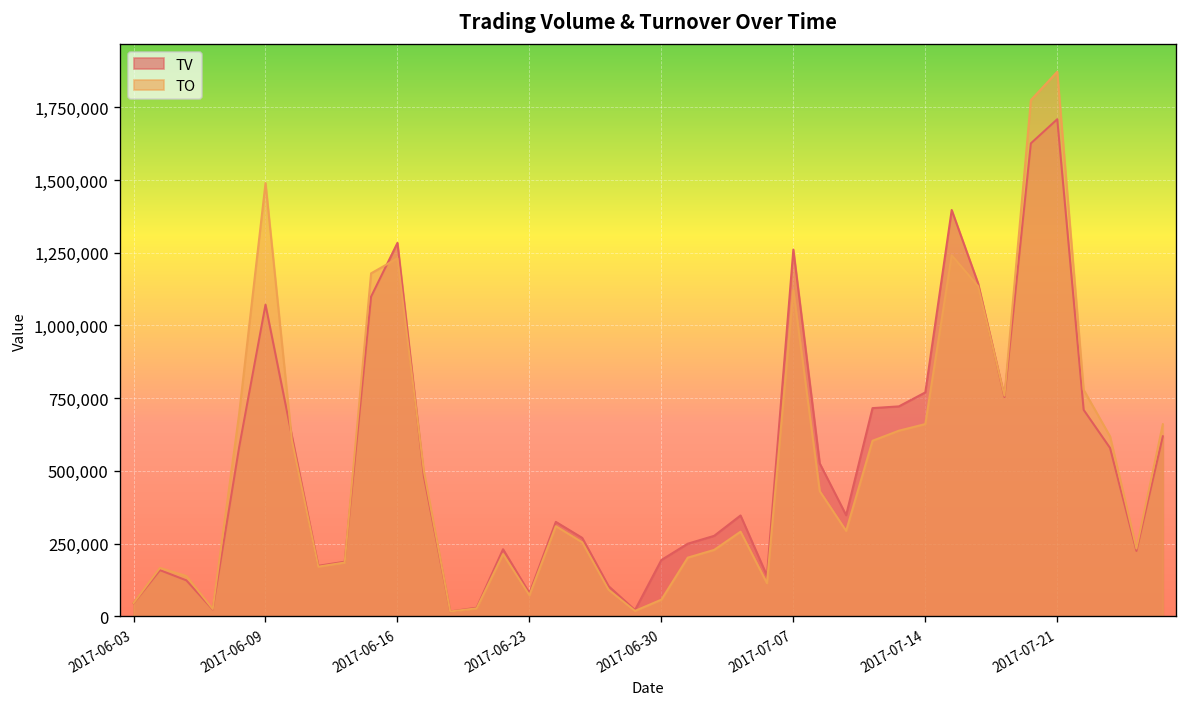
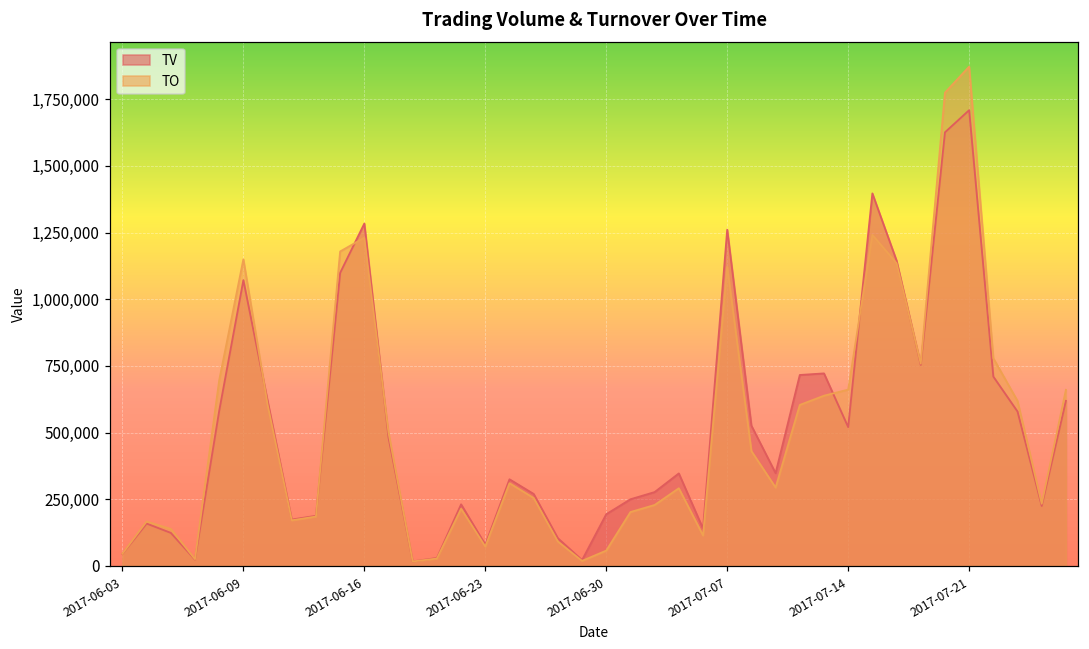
  {
    "TV": {
      "2017-06-09": "1,070,000",
      "2017-06-16": "1,280,000",
      "2017-06-30": "190,000",
      "2017-07-07": "1,260,000",
-     "2017-07-14": "770,000",
+     "2017-07-14": "520,000",
      "2017-07-21": "1,710,000"
    },
    "TO": {
-     "2017-06-09": "1,490,000",
+     "2017-06-09": "1,150,000",
      "2017-06-16": "1,230,000",
      "2017-06-30": "60,000",
      "2017-07-07": "1,120,000",
      "2017-07-14": "660,000",
      "2017-07-21": "1,870,000"
    }
  }
